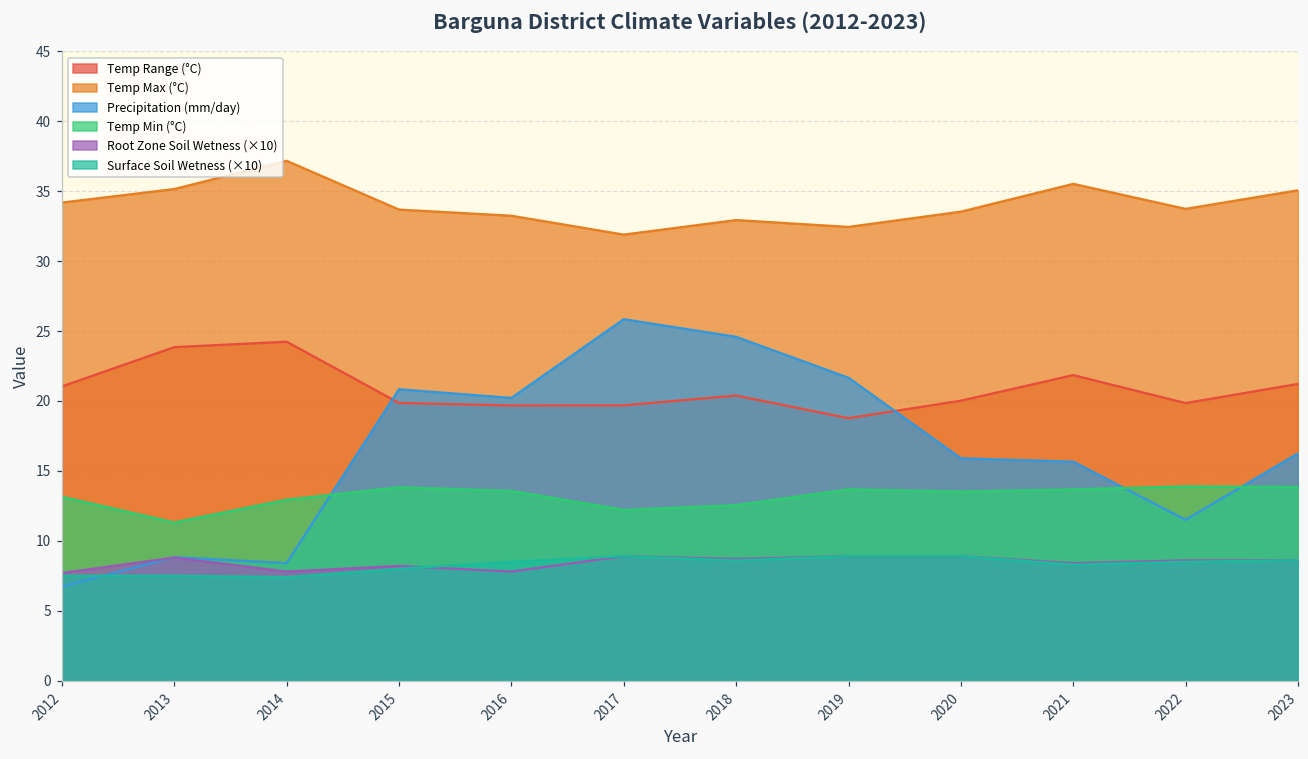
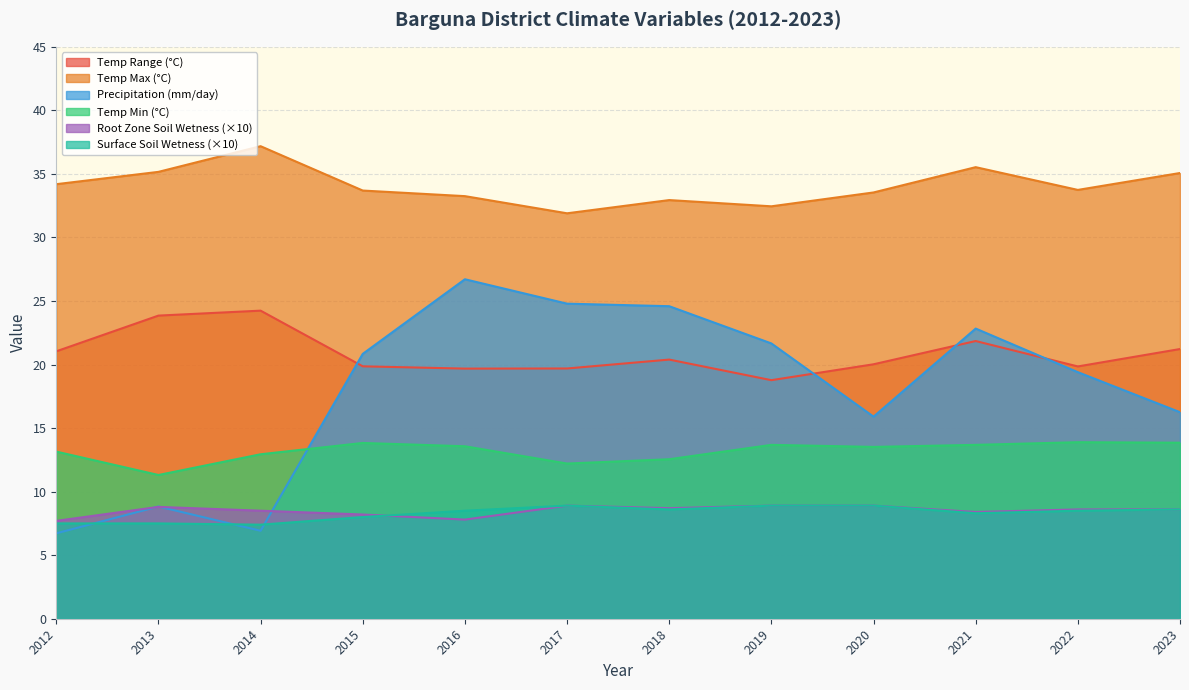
  {
    "Precipitation (mm/day)": {
      "2012": 6.7,
-     "2014": 8.4,
+     "2014": 6.9,
      "2015": 20.8,
-     "2016": 20.2,
-     "2017": 25.9,
+     "2016": 26.7,
+     "2017": 24.8,
      "2018": 24.6,
      "2019": 21.7,
      "2020": 15.9,
-     "2021": 15.7,
-     "2022": 11.5,
+     "2021": 22.8,
+     "2022": 19.4,
      "2023": 16.3
    },
    "Root Zone Soil Wetness (×10)": {
-     "2014": 7.8,
+     "2014": 8.5,
      "2015": 8.2,
      "2016": 7.8
    }
  }
